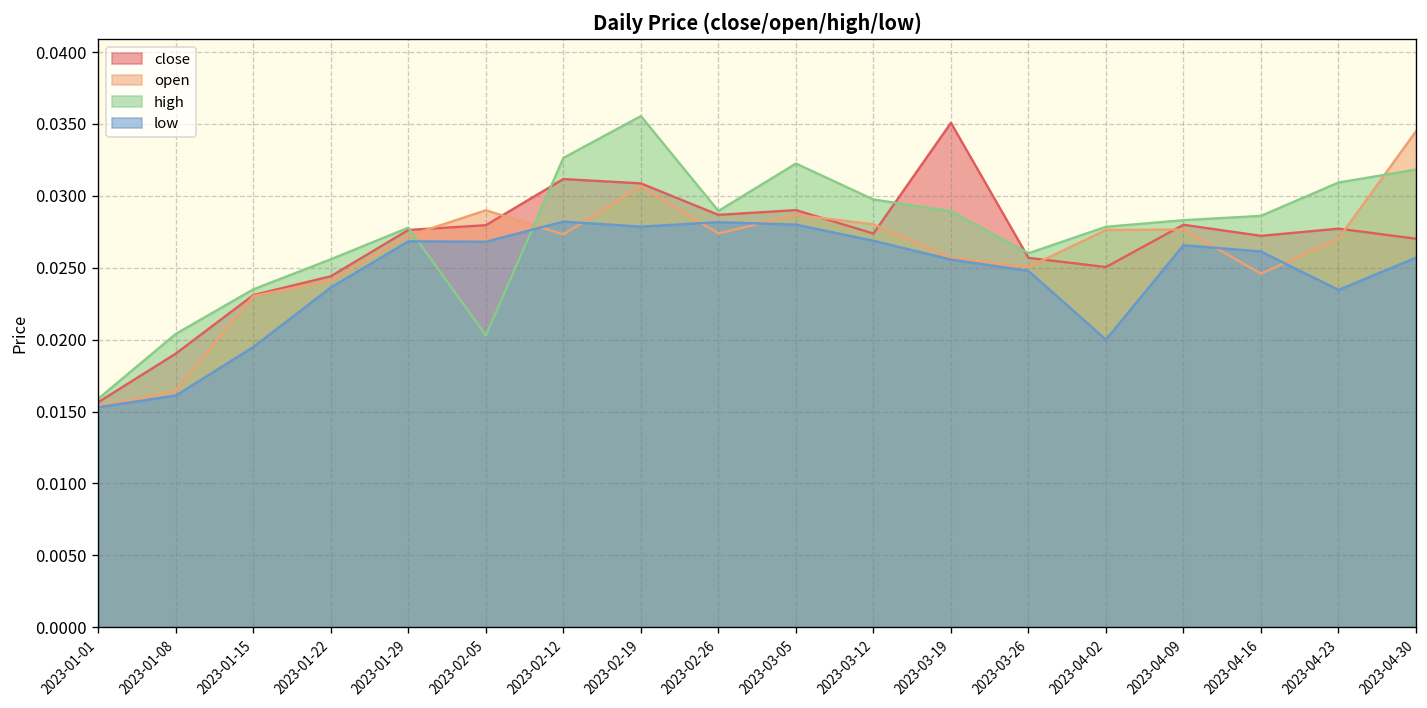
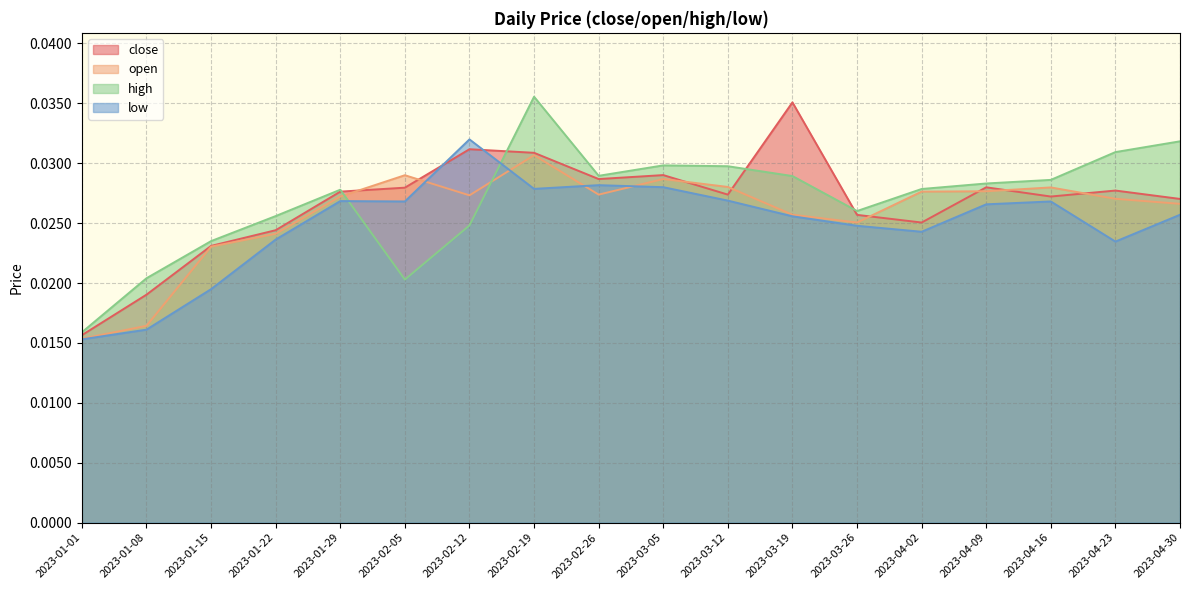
  {
    "close": {
      "2023-01-01": 0.0157,
      "2023-01-08": 0.0190,
      "2023-01-22": 0.0244,
      "2023-02-05": 0.0280,
      "2023-02-12": 0.0312,
      "2023-02-26": 0.0287,
      "2023-03-05": 0.0290,
      "2023-03-12": 0.0274,
      "2023-03-19": 0.0351,
      "2023-03-26": 0.0257,
      "2023-04-02": 0.0251,
      "2023-04-09": 0.0280,
      "2023-04-16": 0.0272,
      "2023-04-23": 0.0277,
      "2023-04-30": 0.0270
    },
    "open": {
      "2023-01-08": 0.0164,
      "2023-01-22": 0.0241,
      "2023-01-29": 0.0272,
      "2023-02-05": 0.0290,
      "2023-02-12": 0.0273,
      "2023-02-26": 0.0274,
      "2023-03-05": 0.0287,
      "2023-03-12": 0.0280,
      "2023-03-26": 0.0251,
      "2023-04-02": 0.0276,
      "2023-04-09": 0.0277,
-     "2023-04-16": 0.0246,
+     "2023-04-16": 0.0280,
      "2023-04-23": 0.0270,
-     "2023-04-30": 0.0345
+     "2023-04-30": 0.0266
    },
    "high": {
      "2023-01-01": 0.0159,
      "2023-01-08": 0.0204,
      "2023-01-15": 0.0235,
      "2023-01-22": 0.0256,
      "2023-02-05": 0.0203,
-     "2023-02-12": 0.0326,
+     "2023-02-12": 0.0248,
      "2023-02-19": 0.0356,
      "2023-02-26": 0.0290,
-     "2023-03-05": 0.0323,
+     "2023-03-05": 0.0298,
      "2023-03-12": 0.0298,
      "2023-03-19": 0.0289,
      "2023-03-26": 0.0260,
      "2023-04-02": 0.0279,
      "2023-04-09": 0.0283,
      "2023-04-16": 0.0286,
      "2023-04-23": 0.0309,
      "2023-04-30": 0.0318
    },
    "low": {
      "2023-01-08": 0.0161,
      "2023-01-15": 0.0195,
      "2023-01-22": 0.0236,
      "2023-01-29": 0.0268,
      "2023-02-05": 0.0268,
-     "2023-02-12": 0.0282,
+     "2023-02-12": 0.0320,
      "2023-02-19": 0.0279,
      "2023-02-26": 0.0282,
      "2023-03-05": 0.0280,
      "2023-03-12": 0.0269,
      "2023-03-26": 0.0248,
-     "2023-04-02": 0.0200,
+     "2023-04-02": 0.0243,
      "2023-04-09": 0.0266,
-     "2023-04-16": 0.0261,
+     "2023-04-16": 0.0268,
      "2023-04-23": 0.0235,
      "2023-04-30": 0.0257
    }
  }
